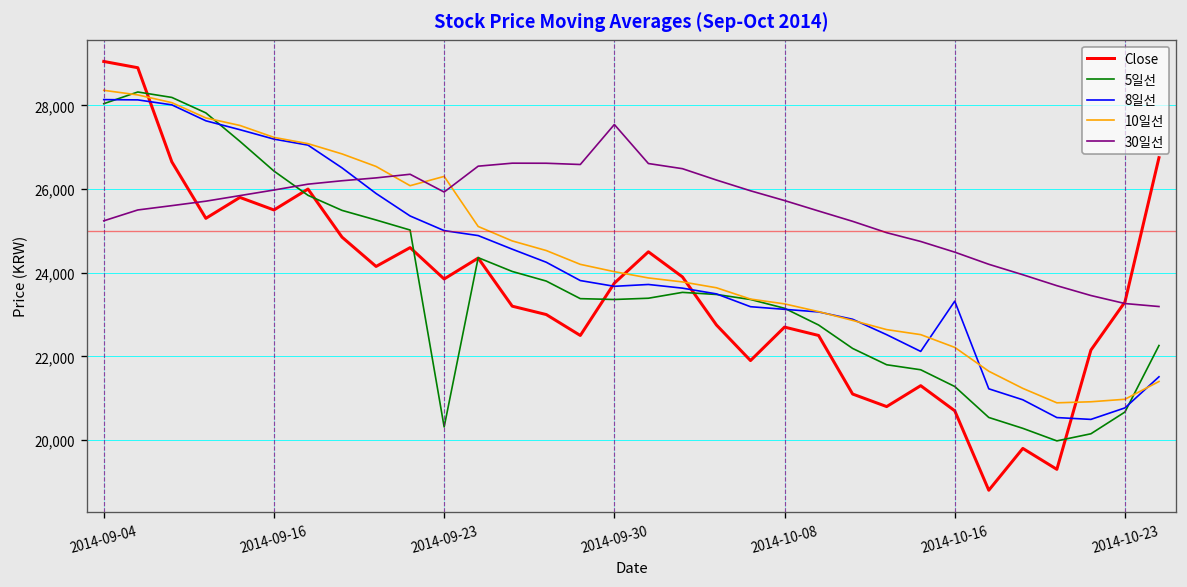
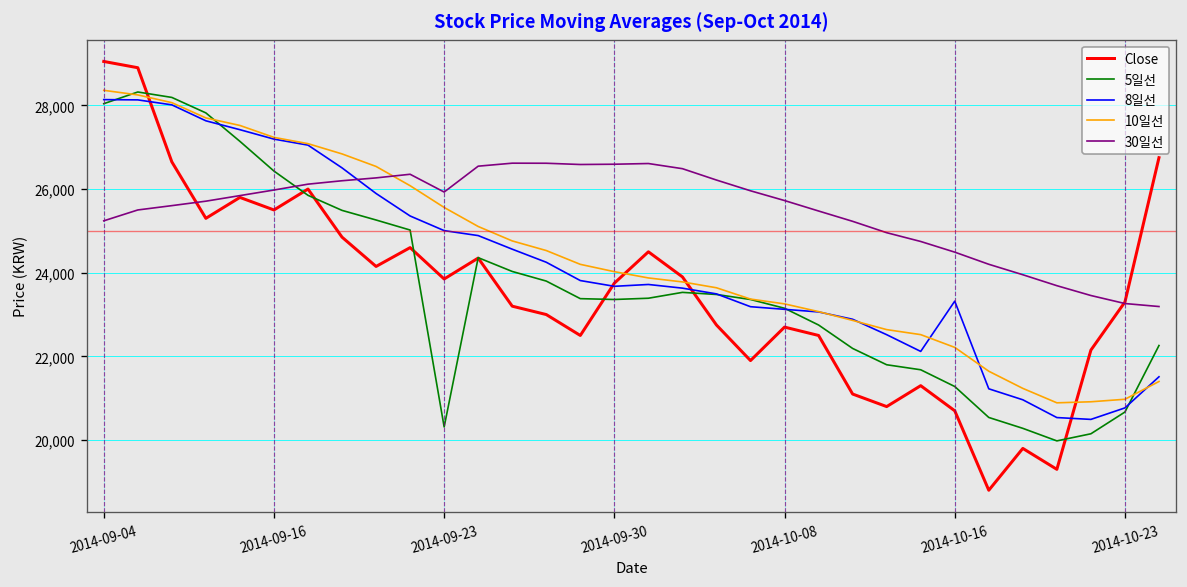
  {
    "Close": {
      "2014-09-04": "29,100",
      "2014-09-16": "25,500",
      "2014-09-23": "23,900",
      "2014-09-30": "23,800",
      "2014-10-08": "22,700",
      "2014-10-16": "20,700"
    },
    "5일선": {
      "2014-09-04": "28,000",
      "2014-09-16": "26,400",
      "2014-09-23": "20,300",
      "2014-09-30": "23,400",
      "2014-10-16": "21,300",
      "2014-10-23": "20,700"
    },
    "8일선": {
      "2014-09-04": "28,100",
      "2014-09-23": "25,000",
      "2014-09-30": "23,700",
      "2014-10-16": "23,300",
      "2014-10-23": "20,800"
    },
    "10일선": {
      "2014-09-04": "28,400",
-     "2014-09-23": "26,300",
+     "2014-09-23": "25,600",
      "2014-09-30": "24,000",
      "2014-10-08": "23,300",
      "2014-10-16": "22,200",
      "2014-10-23": "21,000"
    },
    "30일선": {
      "2014-09-04": "25,200",
      "2014-09-16": "26,000",
      "2014-09-23": "25,900",
-     "2014-09-30": "27,500",
+     "2014-09-30": "26,600",
      "2014-10-08": "25,700",
      "2014-10-16": "24,500"
    }
  }
